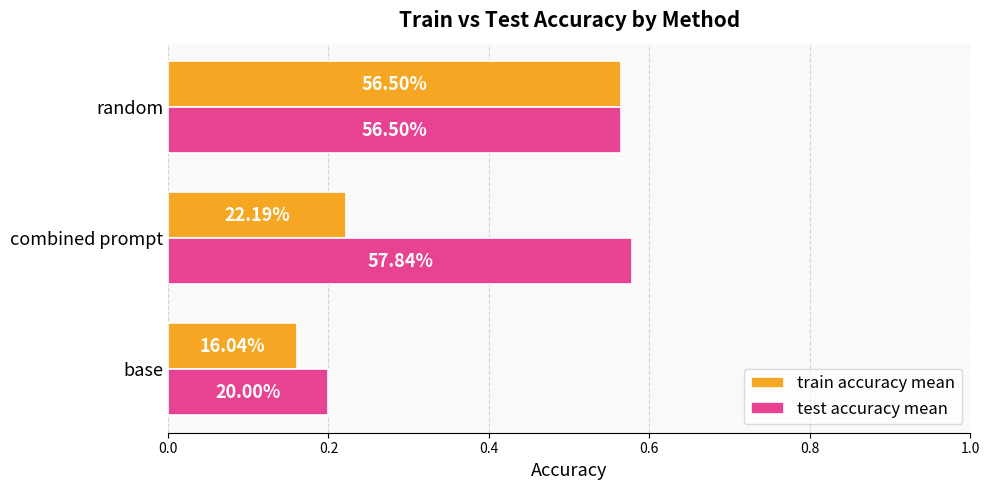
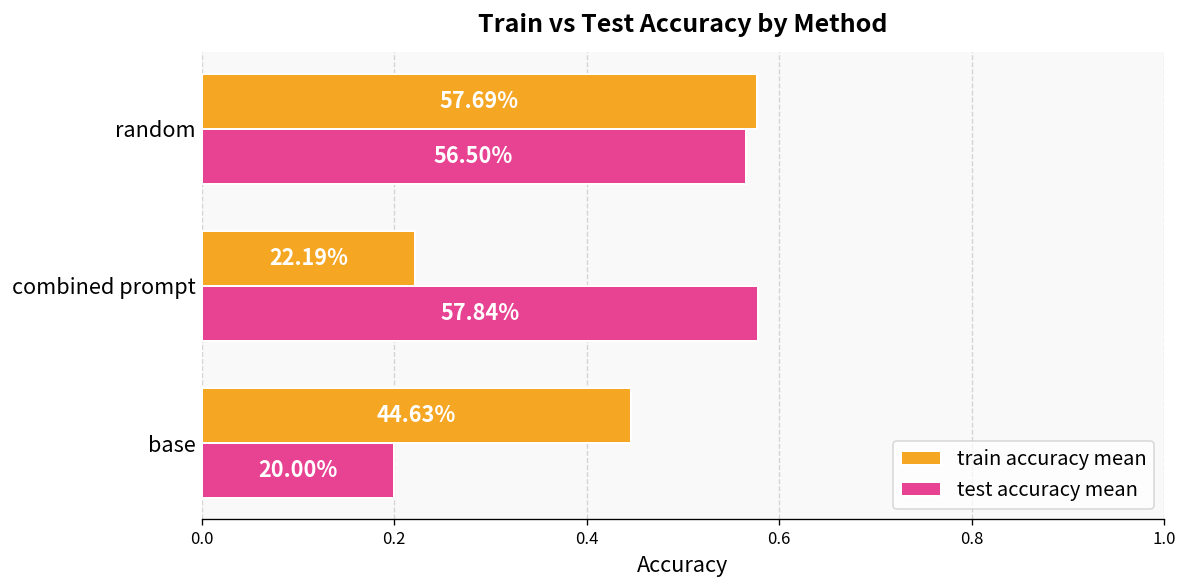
  {
    "train accuracy mean": {
-     "random": "56.50%",
+     "random": "57.69%",
      "combined prompt": "22.19%",
-     "base": "16.04%"
+     "base": "44.63%"
    },
    "test accuracy mean": {
      "random": "56.50%",
      "combined prompt": "57.84%",
      "base": "20.00%"
    }
  }
